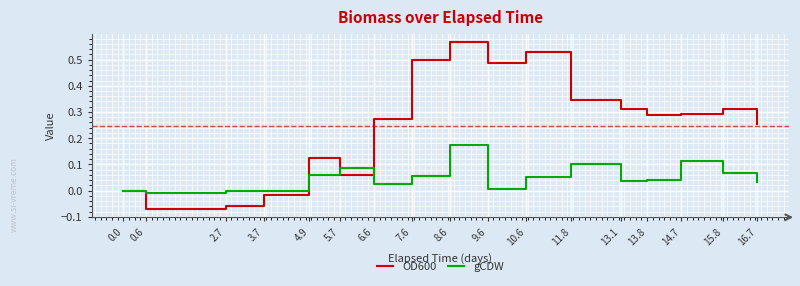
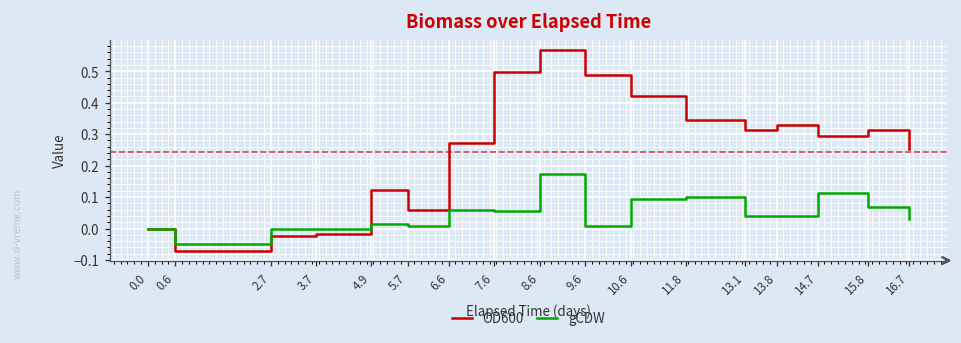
  {
    "OD600": {
      "0.6": -0.07,
-     "2.7": -0.06,
+     "2.7": -0.02,
      "3.7": -0.02,
      "4.9": 0.12,
      "5.7": 0.06,
      "6.6": 0.27,
      "7.6": 0.50,
      "8.6": 0.57,
      "9.6": 0.49,
-     "10.6": 0.53,
+     "10.6": 0.42,
      "11.8": 0.34,
      "13.1": 0.31,
-     "13.8": 0.29,
+     "13.8": 0.33,
      "14.7": 0.29,
      "15.8": 0.31,
      "16.7": 0.25
    },
    "gCDW": {
-     "0.6": -0.01,
+     "0.6": -0.05,
      "2.7": 0.00,
      "3.7": 0.00,
-     "4.9": 0.06,
-     "5.7": 0.08,
-     "6.6": 0.02,
+     "4.9": 0.02,
+     "5.7": 0.01,
+     "6.6": 0.06,
      "7.6": 0.05,
      "8.6": 0.17,
      "9.6": 0.01,
-     "10.6": 0.05,
+     "10.6": 0.09,
      "11.8": 0.10,
      "13.1": 0.04,
      "13.8": 0.04,
      "14.7": 0.11,
      "15.8": 0.07,
      "16.7": 0.03
    }
  }
